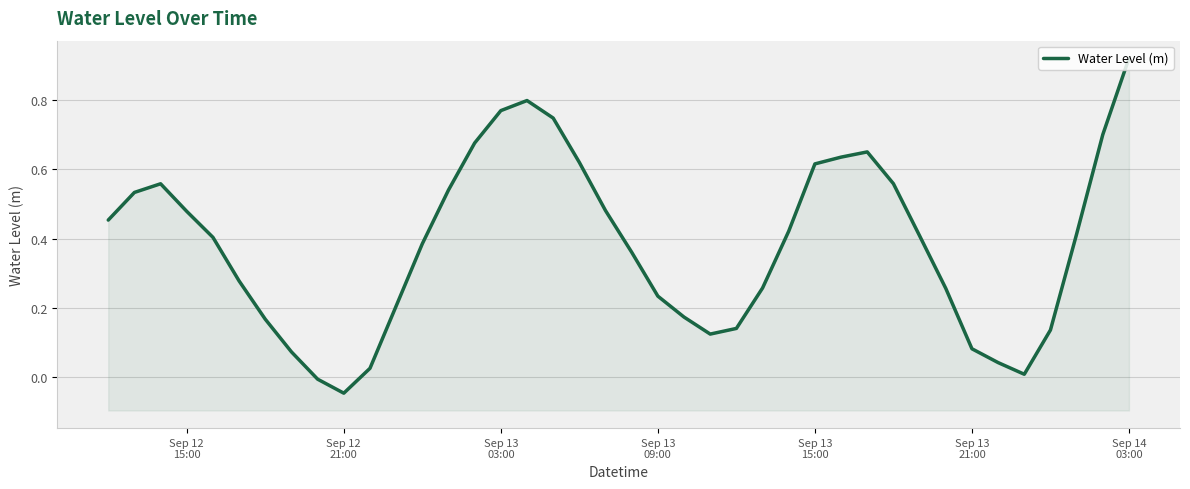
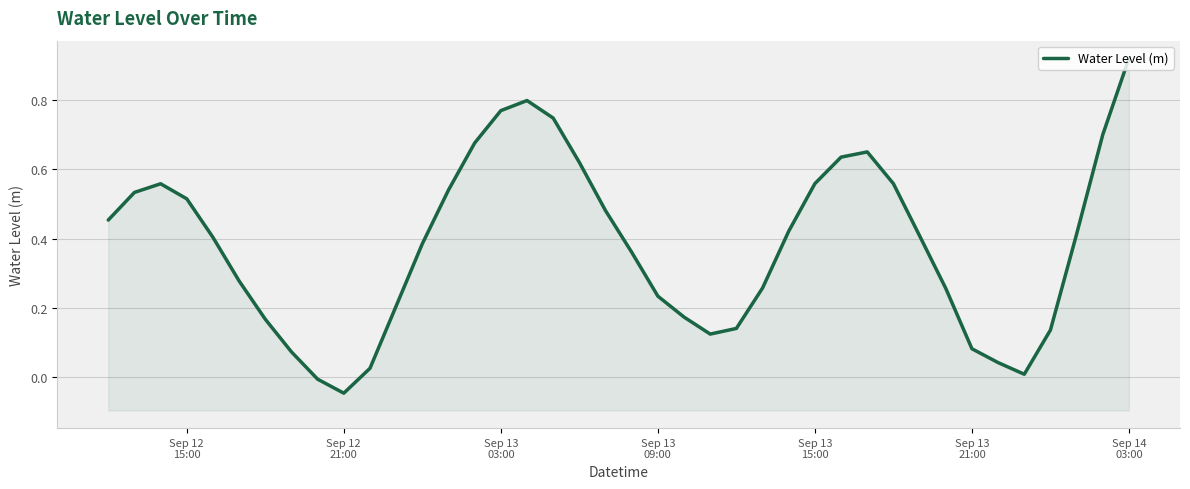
  {
-   "Sep 12 15:00": 0.48,
+   "Sep 12 15:00": 0.51,
    "Sep 12 21:00": -0.05,
    "Sep 13 03:00": 0.77,
    "Sep 13 09:00": 0.23,
-   "Sep 13 15:00": 0.62,
+   "Sep 13 15:00": 0.56,
    "Sep 13 21:00": 0.08
  }
